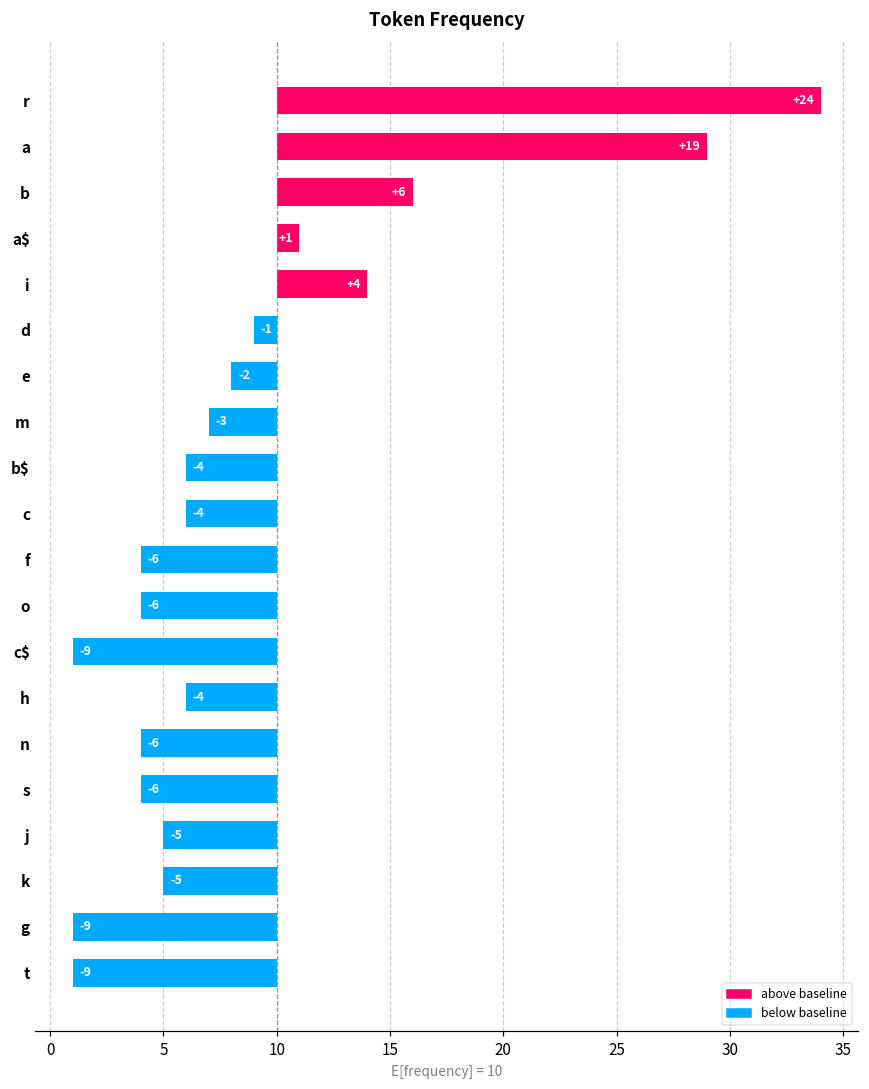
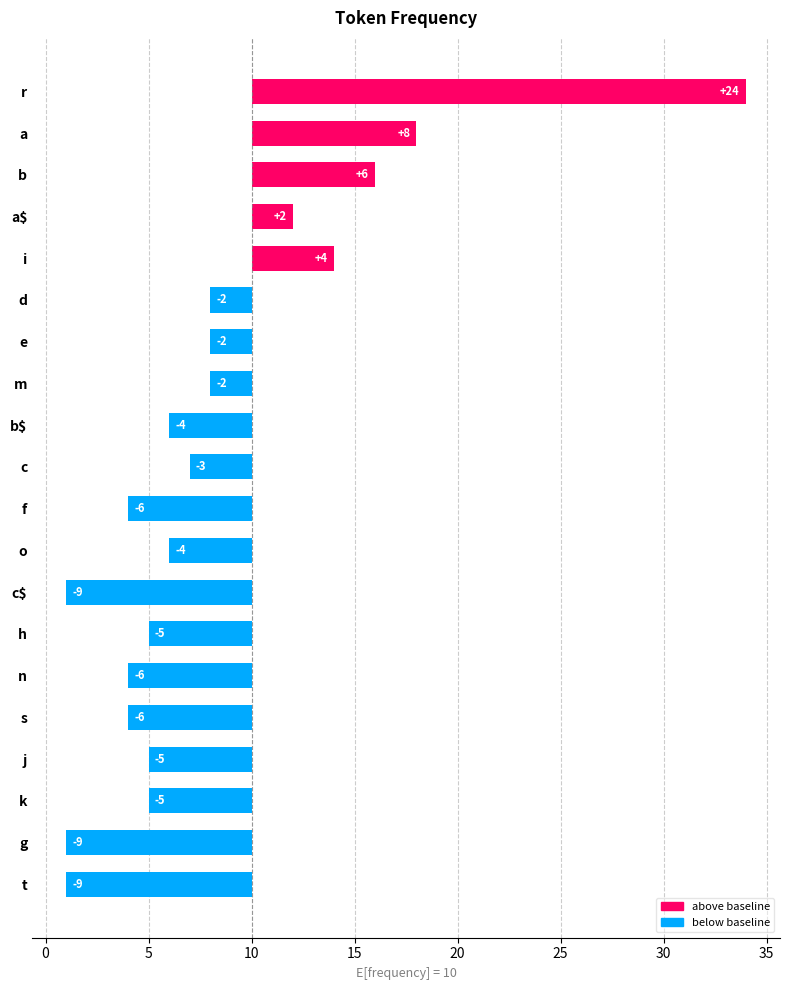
  {
    "r": "+24",
-   "a": "+19",
+   "a": "+8",
    "b": "+6",
-   "a$": "+1",
+   "a$": "+2",
    "i": "+4",
-   "d": "-1",
+   "d": "-2",
    "e": "-2",
-   "m": "-3",
+   "m": "-2",
    "b$": "-4",
-   "c": "-4",
+   "c": "-3",
    "f": "-6",
-   "o": "-6",
+   "o": "-4",
    "c$": "-9",
-   "h": "-4",
+   "h": "-5",
    "n": "-6",
    "s": "-6",
    "j": "-5",
    "k": "-5",
    "g": "-9",
    "t": "-9"
  }
